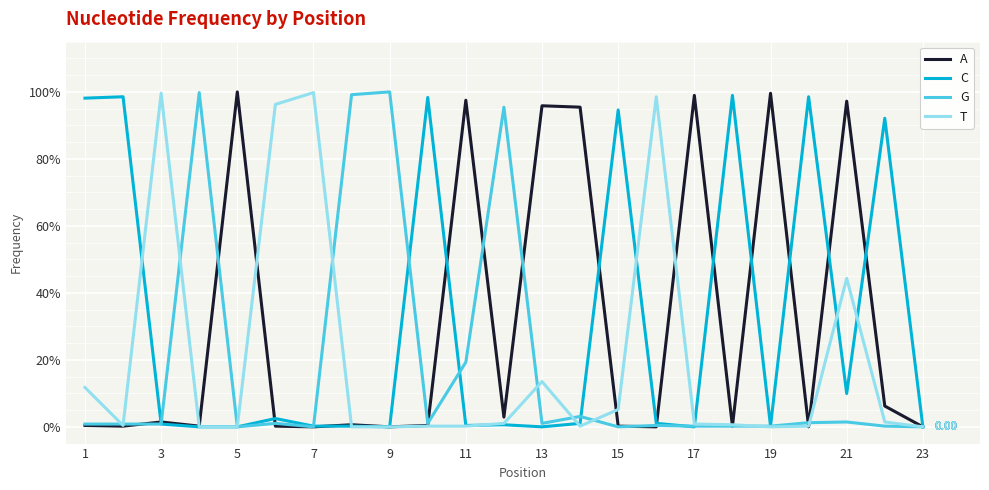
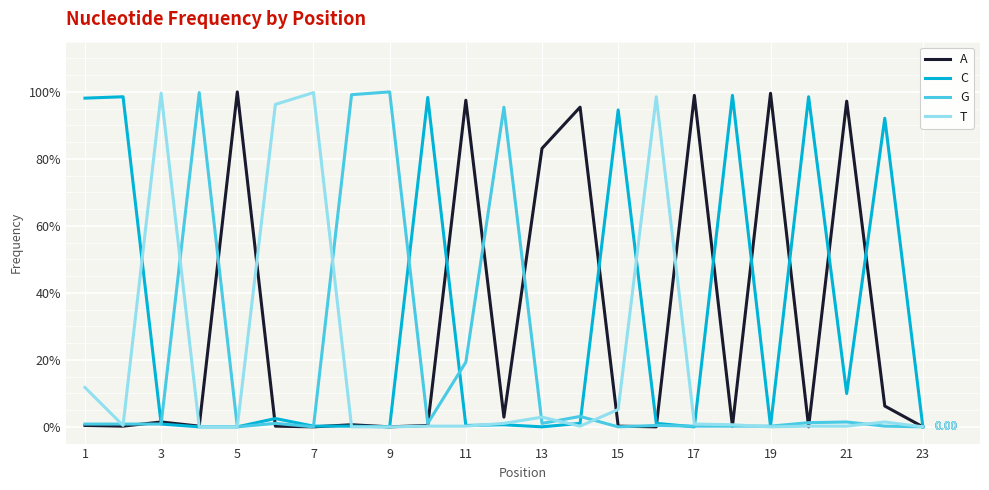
  {
    "A": {
      "5": "100%",
      "11": "98%",
-     "13": "96%",
+     "13": "83%",
      "17": "99%",
      "19": "100%",
      "21": "97%"
    },
    "C": {
      "1": "98%",
      "13": "0%",
      "15": "95%",
      "21": "10%"
    },
    "G": {
      "9": "100%",
      "11": "19%",
      "13": "1%",
      "21": "1%"
    },
    "T": {
      "1": "12%",
      "3": "100%",
      "7": "100%",
-     "13": "14%",
+     "13": "3%",
      "15": "5%",
-     "21": "44%"
+     "21": "0%"
    }
  }
